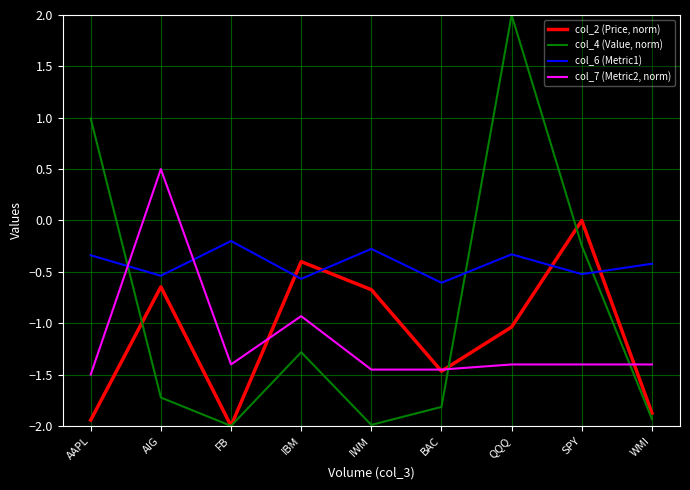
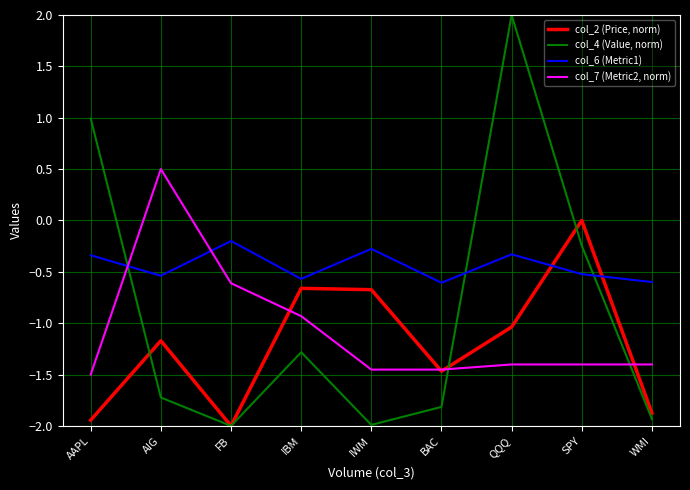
  {
    "col_2 (Price, norm)": {
      "AAPL": -1.94,
-     "AIG": -0.65,
-     "IBM": -0.40,
+     "AIG": -1.17,
+     "IBM": -0.66,
      "IWM": -0.67,
      "QQQ": -1.04,
      "SPY": 0.00,
      "WMI": -1.88
    },
    "col_4 (Value, norm)": {
      "AAPL": 0.99,
      "AIG": -1.72,
      "IBM": -1.28,
      "IWM": -1.99,
      "BAC": -1.82,
      "QQQ": 2.00,
      "SPY": -0.25,
      "WMI": -1.93
    },
    "col_6 (Metric1)": {
      "AAPL": -0.34,
      "AIG": -0.54,
      "FB": -0.20,
      "IBM": -0.57,
      "IWM": -0.28,
      "BAC": -0.61,
      "QQQ": -0.33,
      "SPY": -0.52,
-     "WMI": -0.42
+     "WMI": -0.60
    },
    "col_7 (Metric2, norm)": {
      "AAPL": -1.50,
      "AIG": 0.50,
-     "FB": -1.40,
+     "FB": -0.61,
      "IBM": -0.93,
      "IWM": -1.45,
      "QQQ": -1.40,
      "SPY": -1.40,
      "WMI": -1.40
    }
  }
